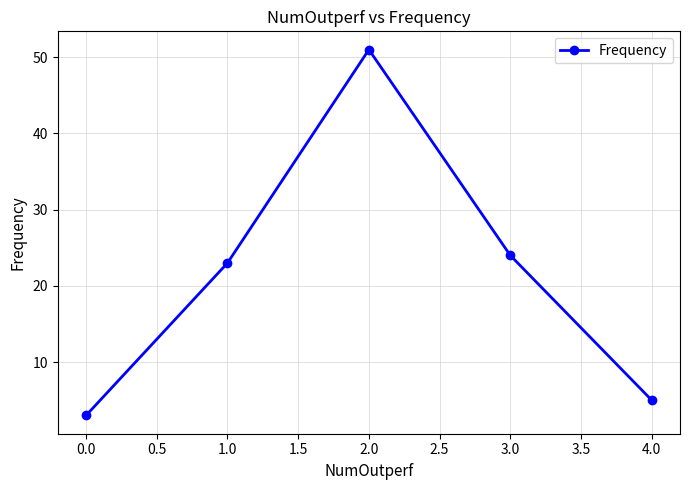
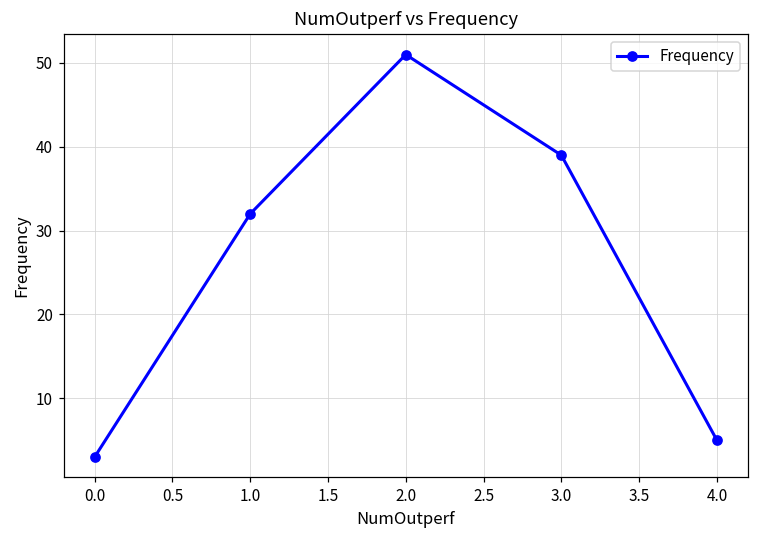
  {
    "0.0": 3,
-   "1.0": 23,
+   "1.0": 32,
    "2.0": 51,
-   "3.0": 24,
+   "3.0": 39,
    "4.0": 5
  }
